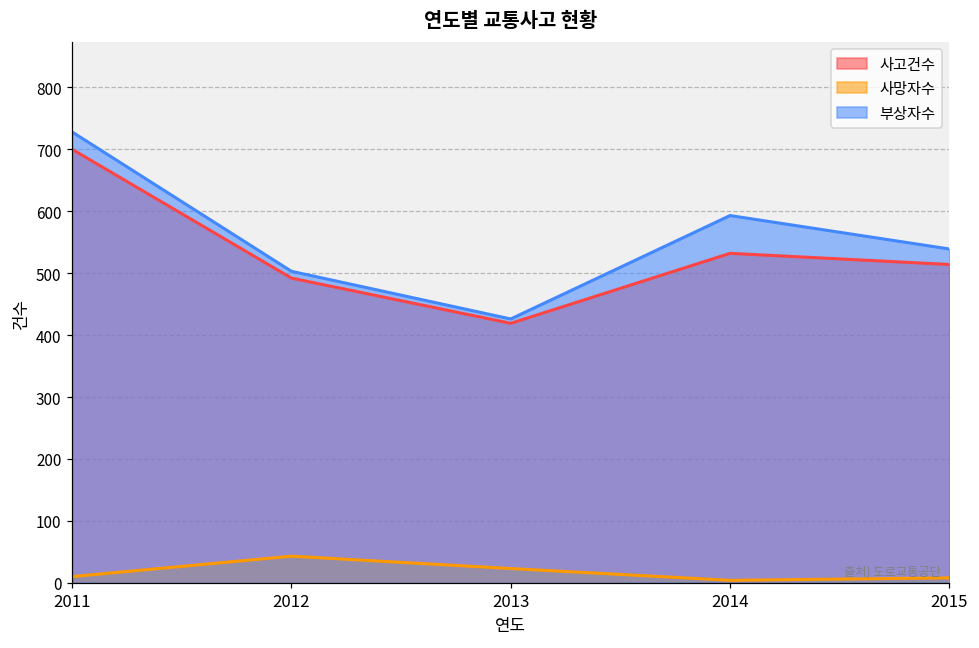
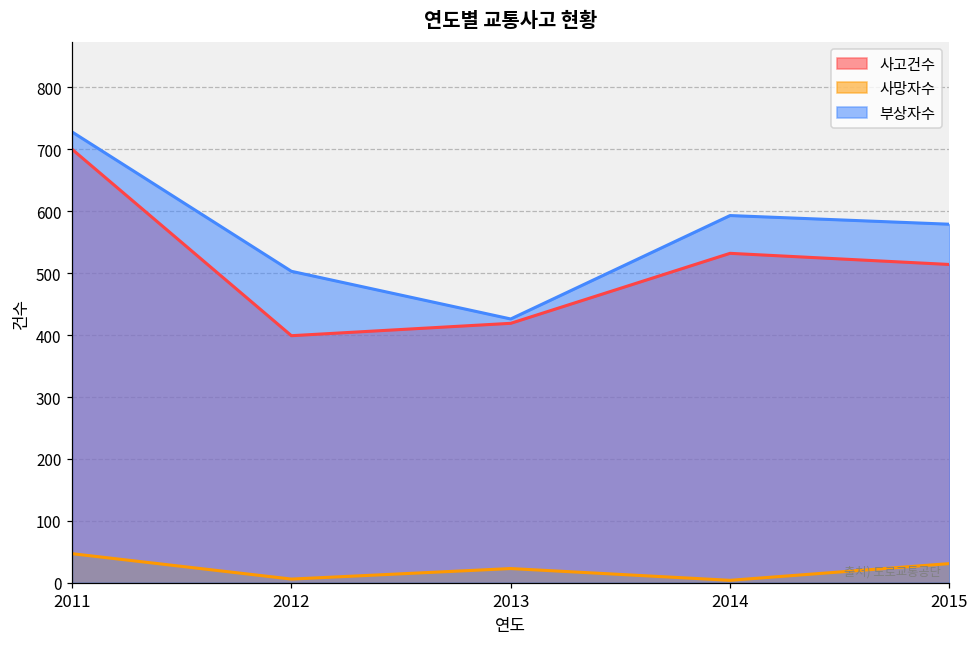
  {
    "사고건수": {
      "2011": 700,
-     "2012": 490,
+     "2012": 400,
      "2013": 420,
      "2014": 530,
      "2015": 510
    },
    "사망자수": {
-     "2011": 10,
-     "2012": 40,
+     "2011": 50,
+     "2012": 10,
      "2013": 20,
      "2014": 0,
-     "2015": 10
+     "2015": 30
    },
    "부상자수": {
      "2011": 730,
      "2012": 500,
      "2013": 430,
      "2014": 590,
-     "2015": 540
+     "2015": 580
    }
  }
